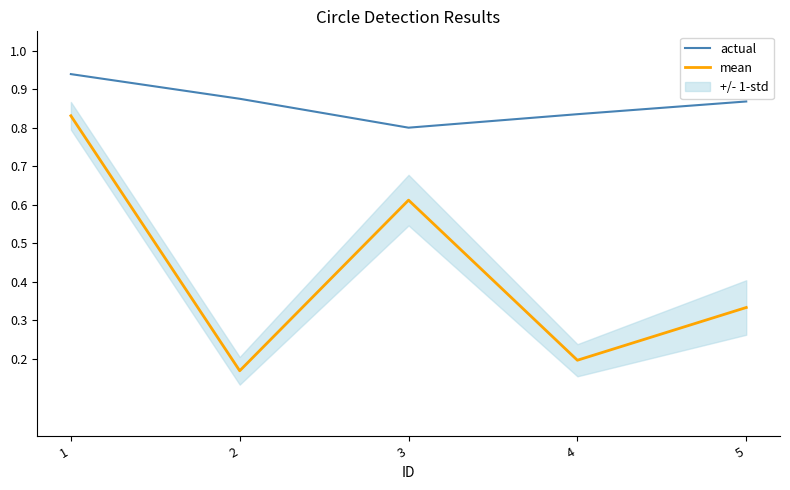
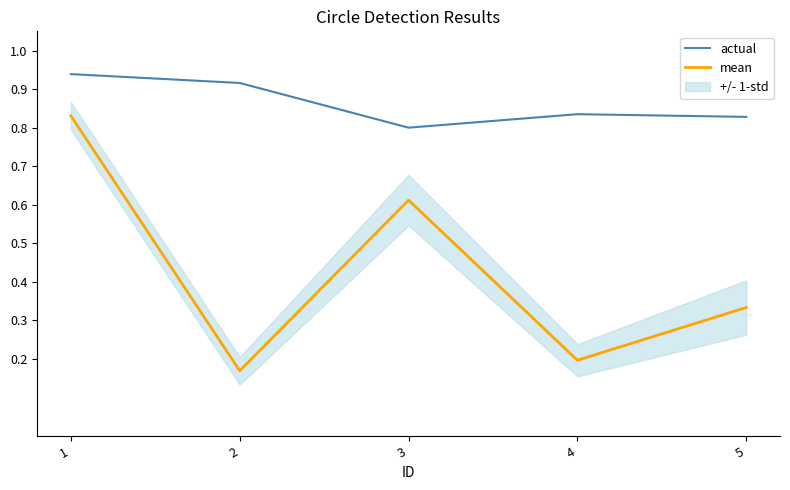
  {
    "actual": {
      "1": 0.94,
-     "2": 0.88,
+     "2": 0.92,
      "3": 0.80,
      "4": 0.84,
-     "5": 0.87
+     "5": 0.83
    },
    "mean": {
      "1": 0.83,
      "2": 0.17,
      "3": 0.61,
      "4": 0.20,
      "5": 0.33
    }
  }
